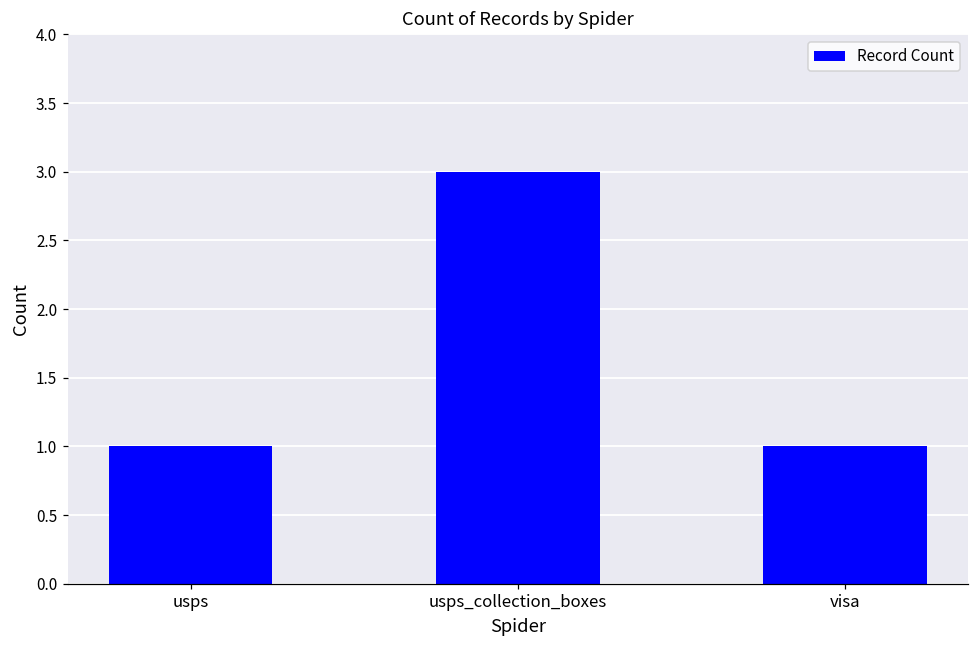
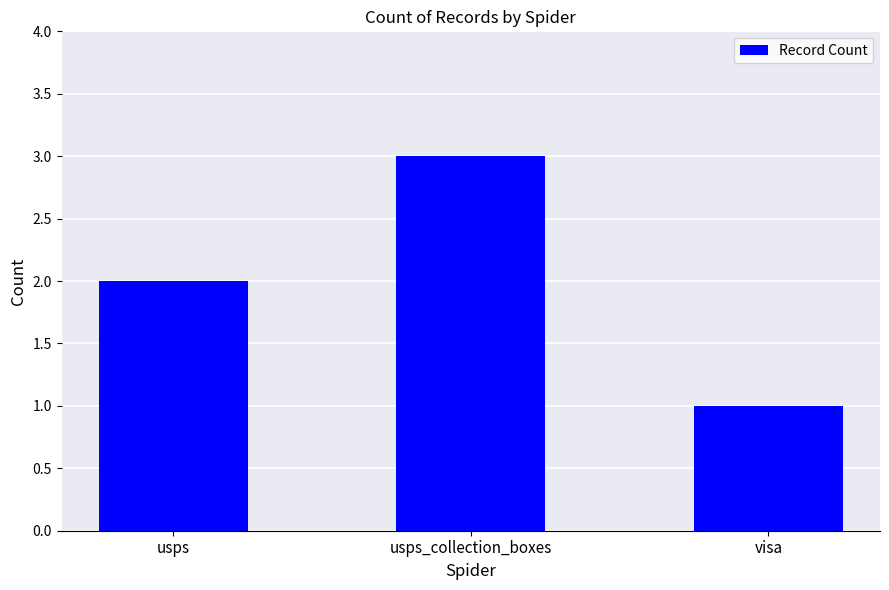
  {
-   "usps": 1,
+   "usps": 2,
    "usps_collection_boxes": 3,
    "visa": 1
  }
